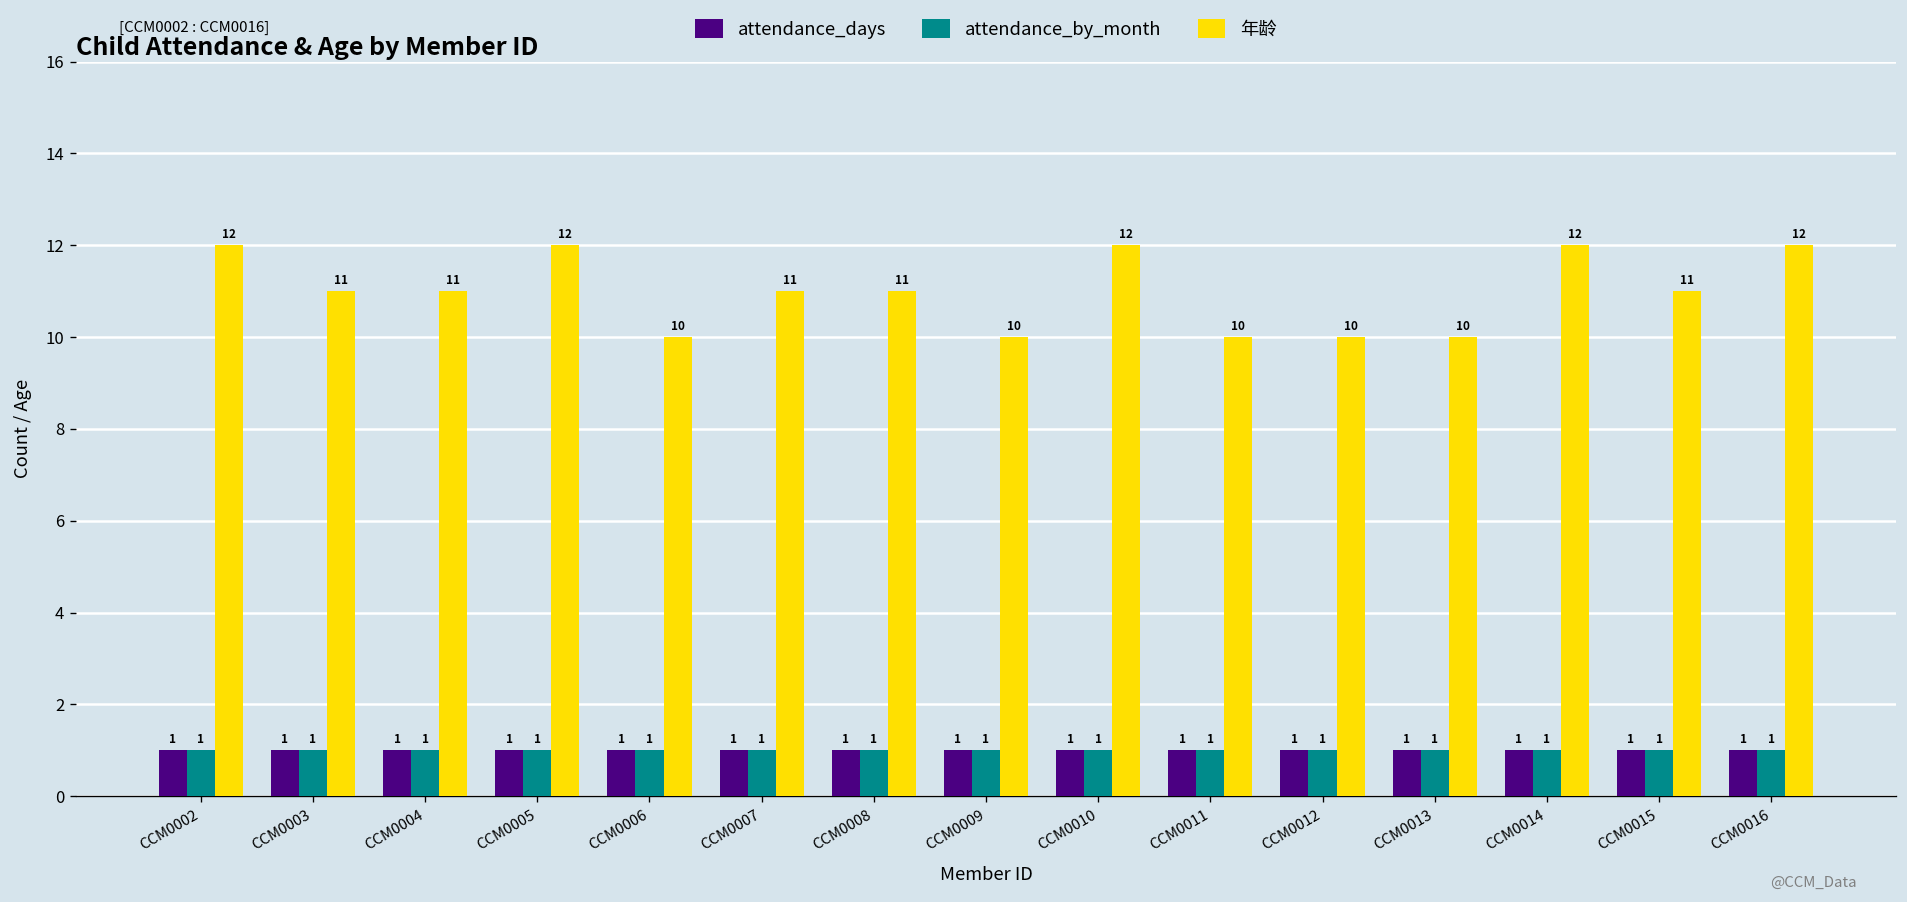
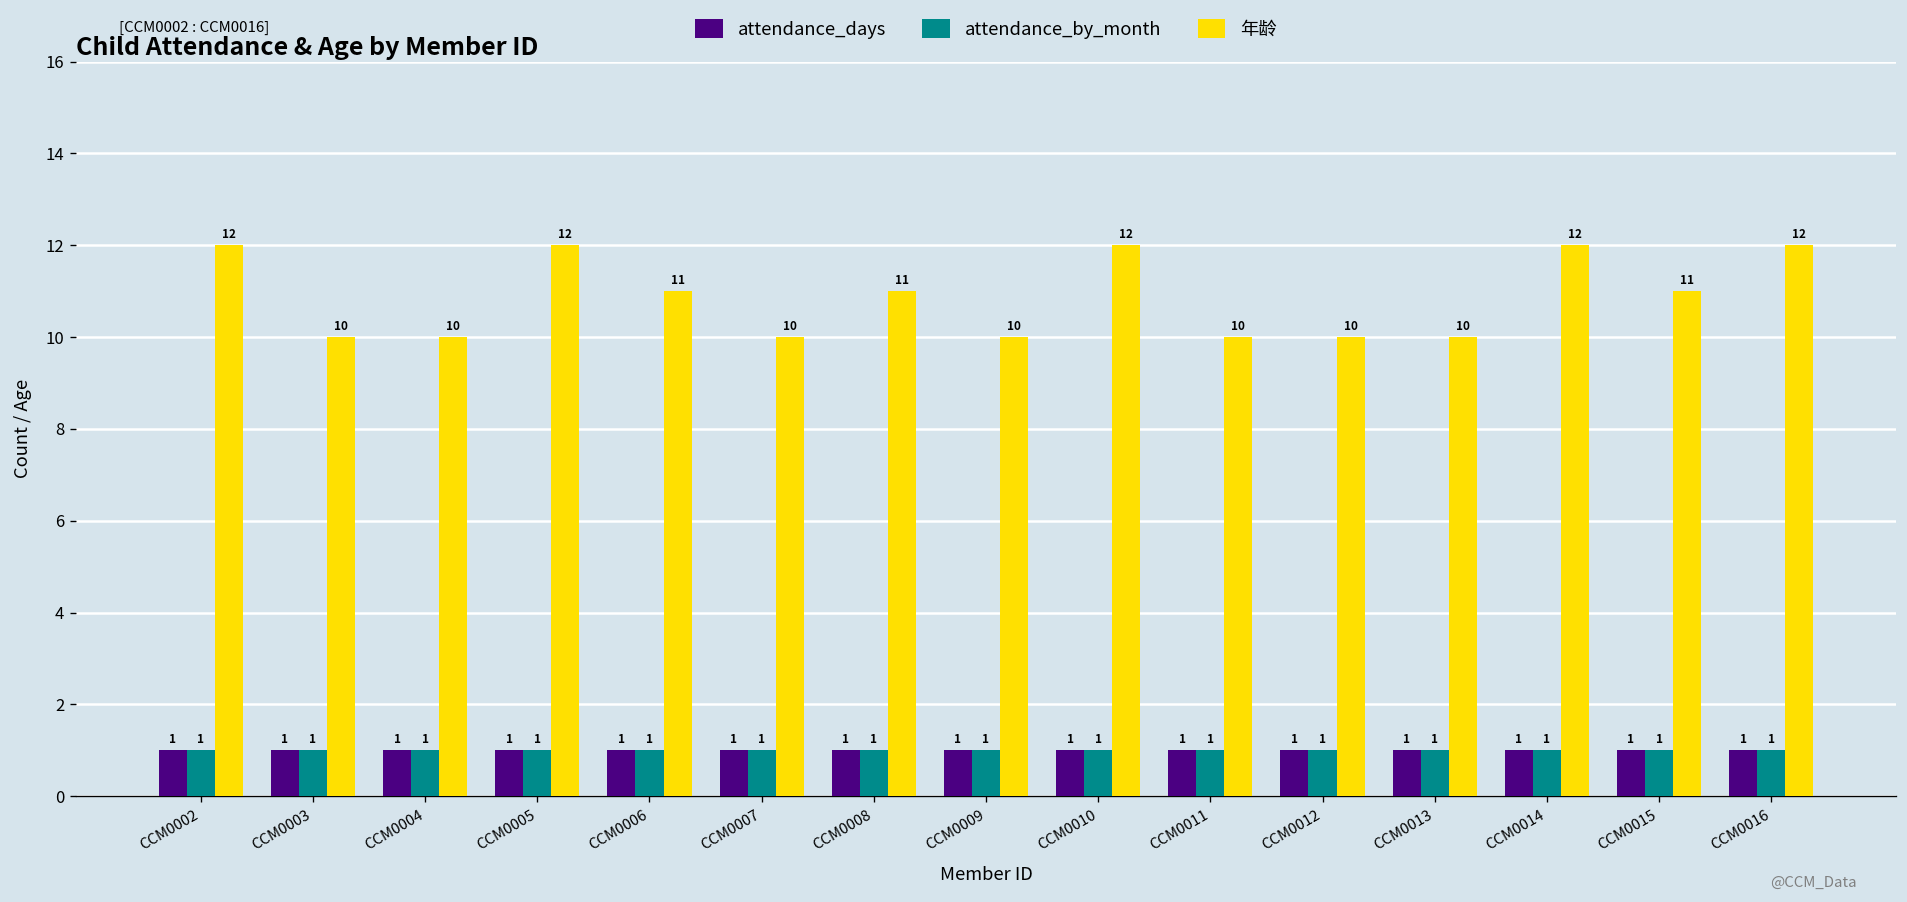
  {
    "attendance_days": {
      "CCM0002": 1,
      "CCM0003": 1,
      "CCM0004": 1,
      "CCM0005": 1,
      "CCM0006": 1,
      "CCM0007": 1,
      "CCM0008": 1,
      "CCM0009": 1,
      "CCM0010": 1,
      "CCM0011": 1,
      "CCM0012": 1,
      "CCM0013": 1,
      "CCM0014": 1,
      "CCM0015": 1,
      "CCM0016": 1
    },
    "attendance_by_month": {
      "CCM0002": 1,
      "CCM0003": 1,
      "CCM0004": 1,
      "CCM0005": 1,
      "CCM0006": 1,
      "CCM0007": 1,
      "CCM0008": 1,
      "CCM0009": 1,
      "CCM0010": 1,
      "CCM0011": 1,
      "CCM0012": 1,
      "CCM0013": 1,
      "CCM0014": 1,
      "CCM0015": 1,
      "CCM0016": 1
    },
    "年龄": {
      "CCM0002": 12,
-     "CCM0003": 11,
-     "CCM0004": 11,
+     "CCM0003": 10,
+     "CCM0004": 10,
      "CCM0005": 12,
-     "CCM0006": 10,
-     "CCM0007": 11,
+     "CCM0006": 11,
+     "CCM0007": 10,
      "CCM0008": 11,
      "CCM0009": 10,
      "CCM0010": 12,
      "CCM0011": 10,
      "CCM0012": 10,
      "CCM0013": 10,
      "CCM0014": 12,
      "CCM0015": 11,
      "CCM0016": 12
    }
  }
